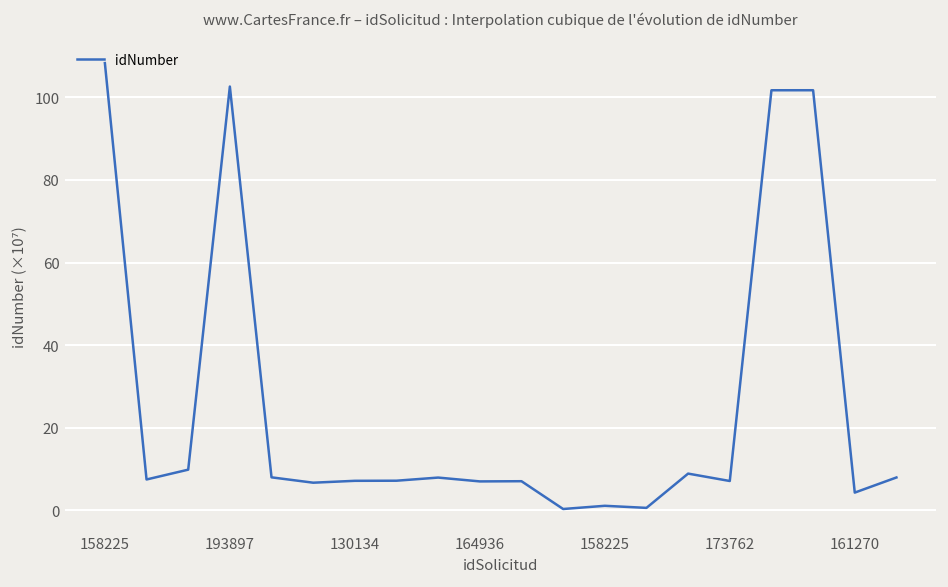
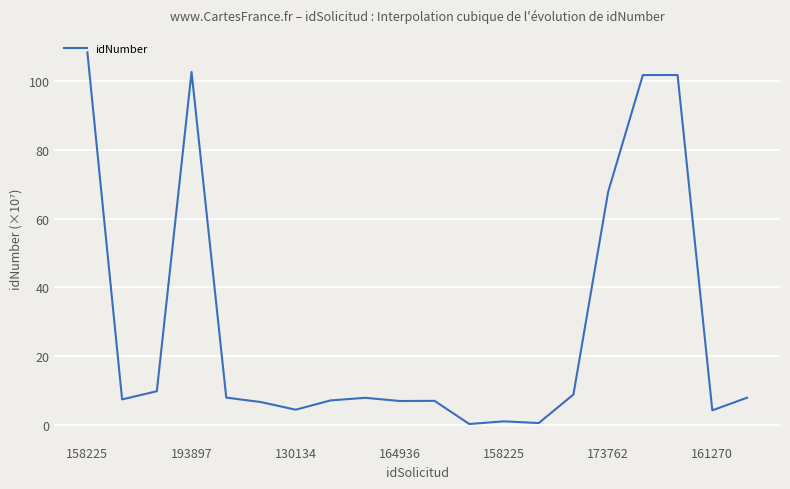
  {
    "193897": 103,
-   "130134": 7,
+   "130134": 4,
    "164936": 7,
-   "173762": 7,
+   "173762": 68,
    "161270": 4
  }
